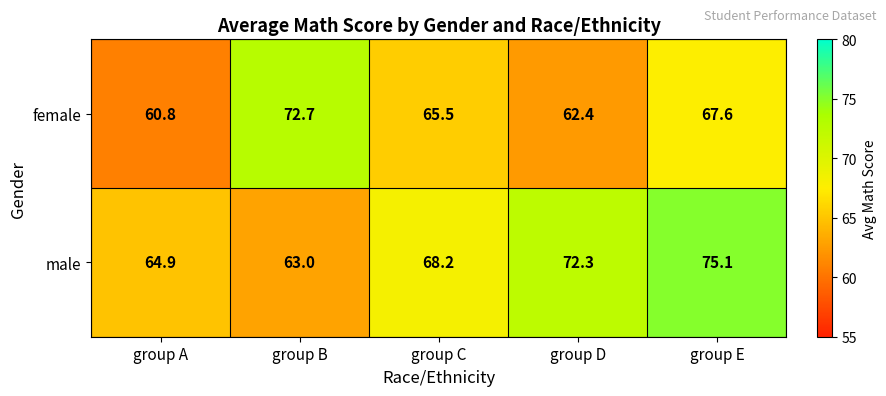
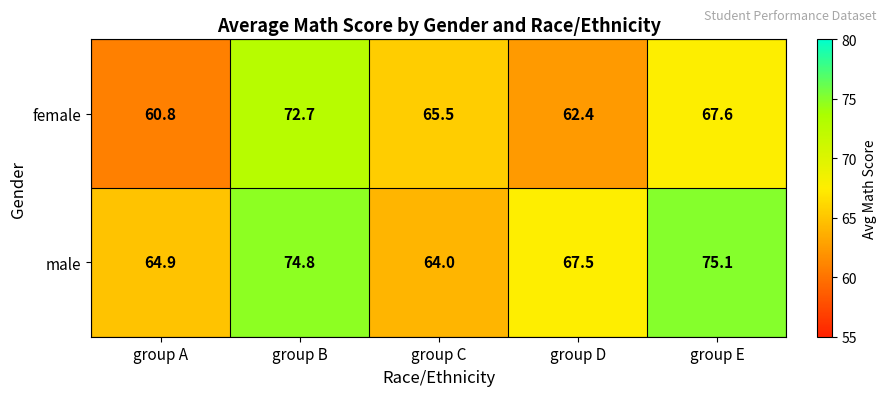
  {
    "female": {
      "group A": 60.8,
      "group B": 72.7,
      "group C": 65.5,
      "group D": 62.4,
      "group E": 67.6
    },
    "male": {
      "group A": 64.9,
-     "group B": 63.0,
-     "group C": 68.2,
-     "group D": 72.3,
+     "group B": 74.8,
+     "group C": 64.0,
+     "group D": 67.5,
      "group E": 75.1
    }
  }
